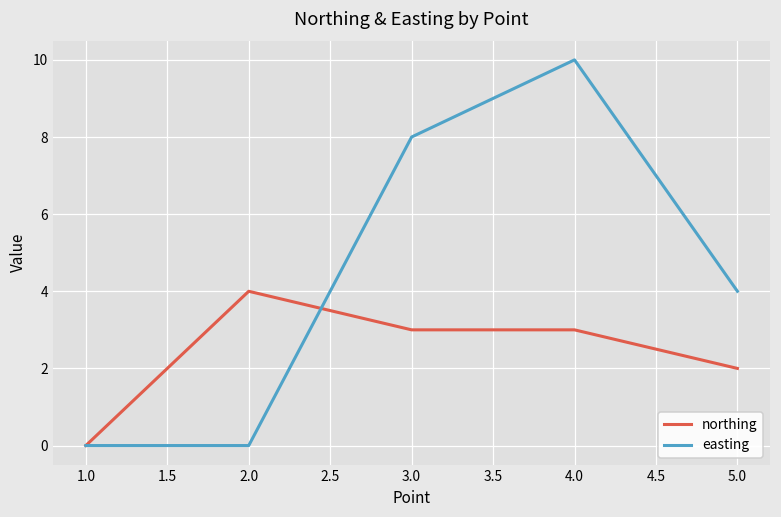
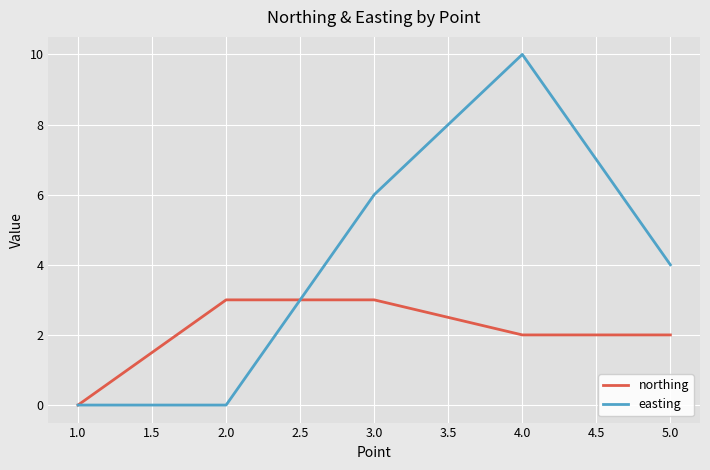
  {
    "northing": {
-     "2.0": 4,
+     "2.0": 3,
      "3.0": 3,
-     "4.0": 3,
+     "4.0": 2,
      "5.0": 2
    },
    "easting": {
      "2.0": 0,
-     "3.0": 8,
+     "3.0": 6,
      "4.0": 10,
      "5.0": 4
    }
  }
